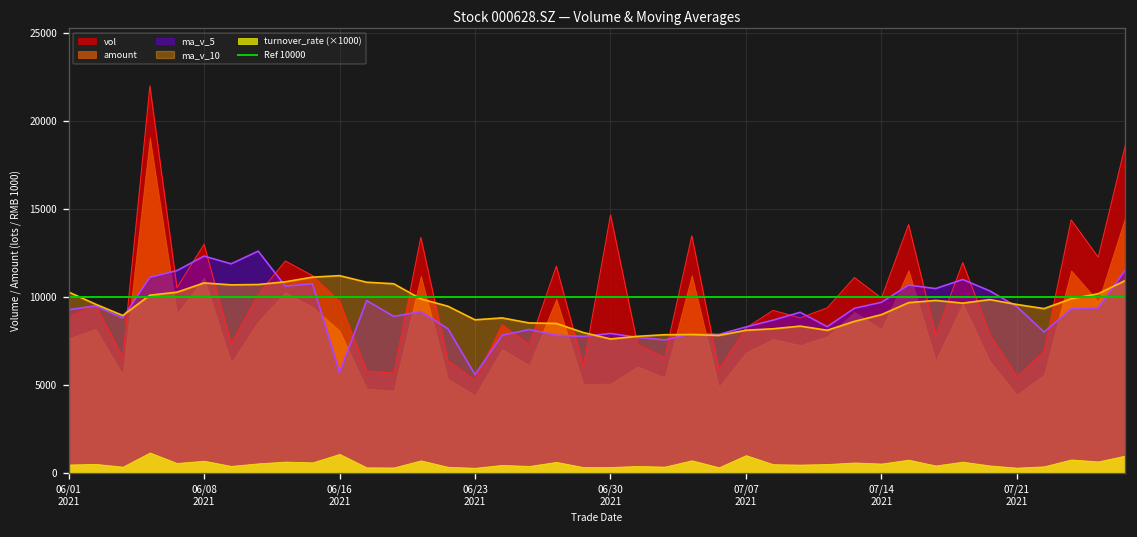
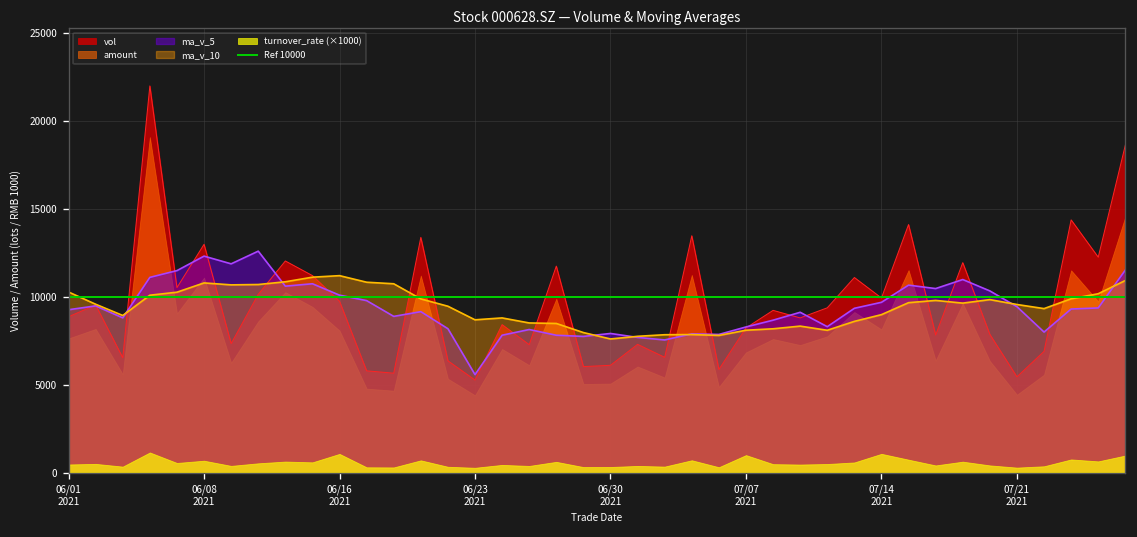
  {
    "vol": {
      "06/01 2021": 8900,
      "06/08 2021": 13000,
      "06/16 2021": 9700,
      "06/23 2021": 5300,
-     "06/30 2021": 14700,
+     "06/30 2021": 6100,
      "07/14 2021": 9900,
      "07/21 2021": 5400
    },
    "ma_v_5": {
      "06/01 2021": 9300,
      "06/08 2021": 12300,
-     "06/16 2021": 5700,
+     "06/16 2021": 10100,
      "06/23 2021": 5600,
      "06/30 2021": 7900,
      "07/14 2021": 9700
    },
    "turnover_rate (×1000)": {
      "06/01 2021": 500,
      "06/08 2021": 700,
      "06/16 2021": 1100,
      "06/23 2021": 300,
      "06/30 2021": 300,
      "07/07 2021": 1000,
-     "07/14 2021": 500,
+     "07/14 2021": 1100,
      "07/21 2021": 300
    }
  }
